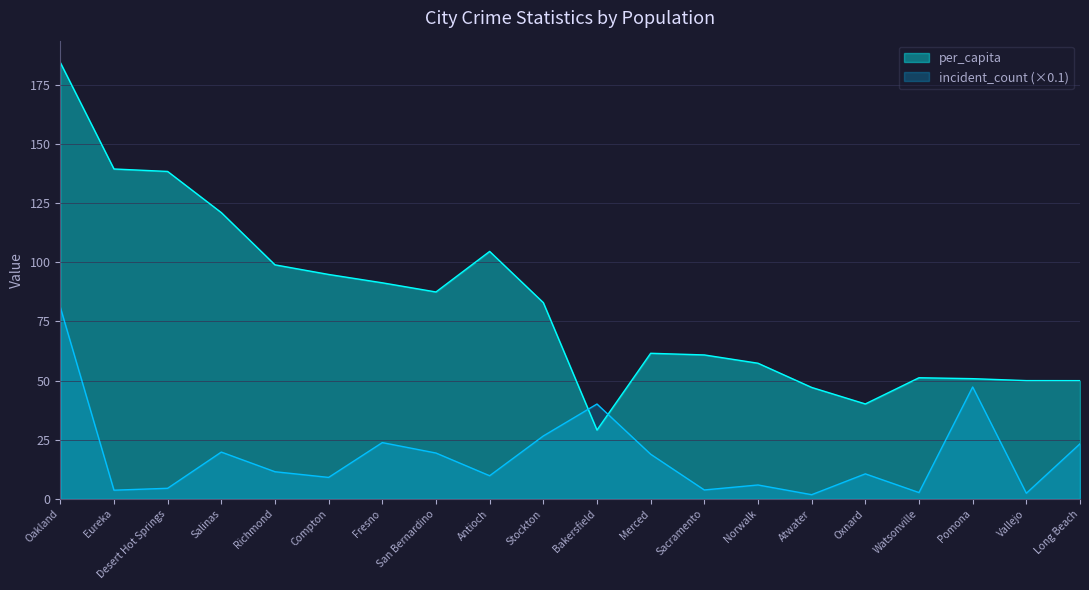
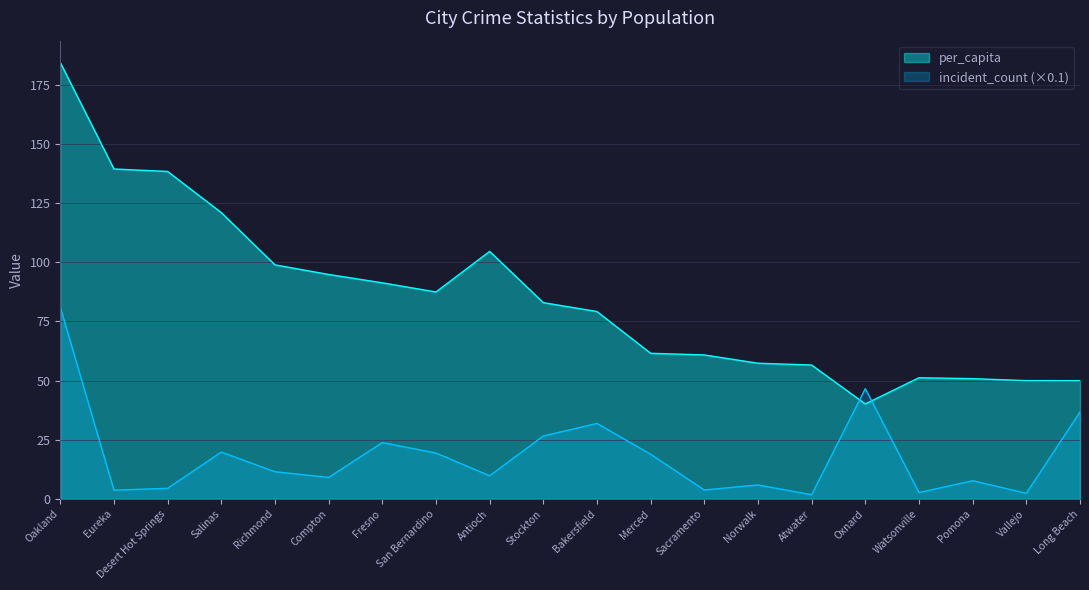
  {
    "per_capita": {
      "Oakland": 184,
      "Eureka": 139,
      "Desert Hot Springs": 138,
      "Salinas": 121,
      "Richmond": 99,
      "Compton": 95,
      "Fresno": 91,
      "San Bernardino": 87,
      "Antioch": 105,
      "Stockton": 83,
-     "Bakersfield": 29,
+     "Bakersfield": 79,
      "Merced": 62,
      "Sacramento": 61,
      "Norwalk": 57,
-     "Atwater": 47,
+     "Atwater": 57,
      "Oxnard": 40,
      "Watsonville": 51,
      "Pomona": 51,
      "Vallejo": 50,
      "Long Beach": 50
    },
    "incident_count (×0.1)": {
      "Oakland": 81,
      "Eureka": 4,
      "Desert Hot Springs": 5,
      "Salinas": 20,
      "Richmond": 12,
      "Compton": 9,
      "Fresno": 24,
      "San Bernardino": 19,
      "Antioch": 10,
      "Stockton": 27,
-     "Bakersfield": 40,
+     "Bakersfield": 32,
      "Merced": 19,
      "Sacramento": 4,
      "Norwalk": 6,
      "Atwater": 2,
-     "Oxnard": 11,
+     "Oxnard": 47,
      "Watsonville": 3,
-     "Pomona": 47,
+     "Pomona": 8,
      "Vallejo": 2,
-     "Long Beach": 23
+     "Long Beach": 37
    }
  }
